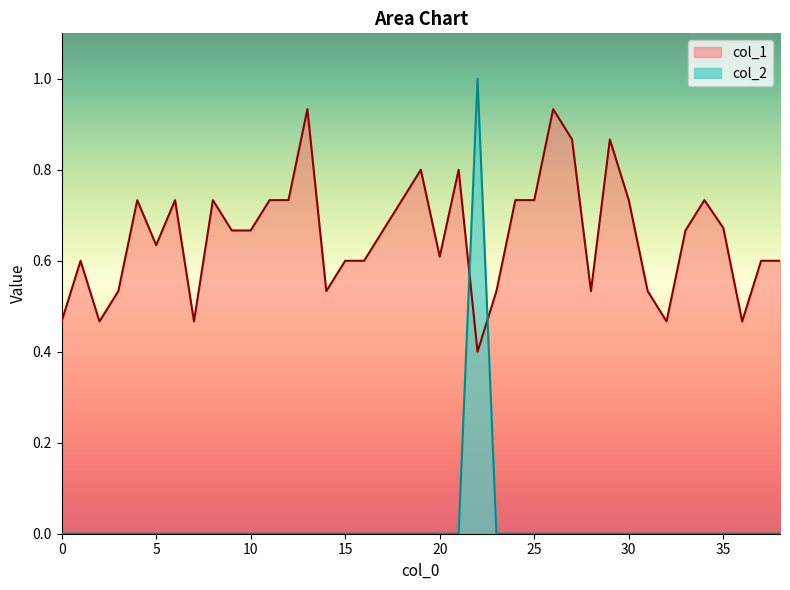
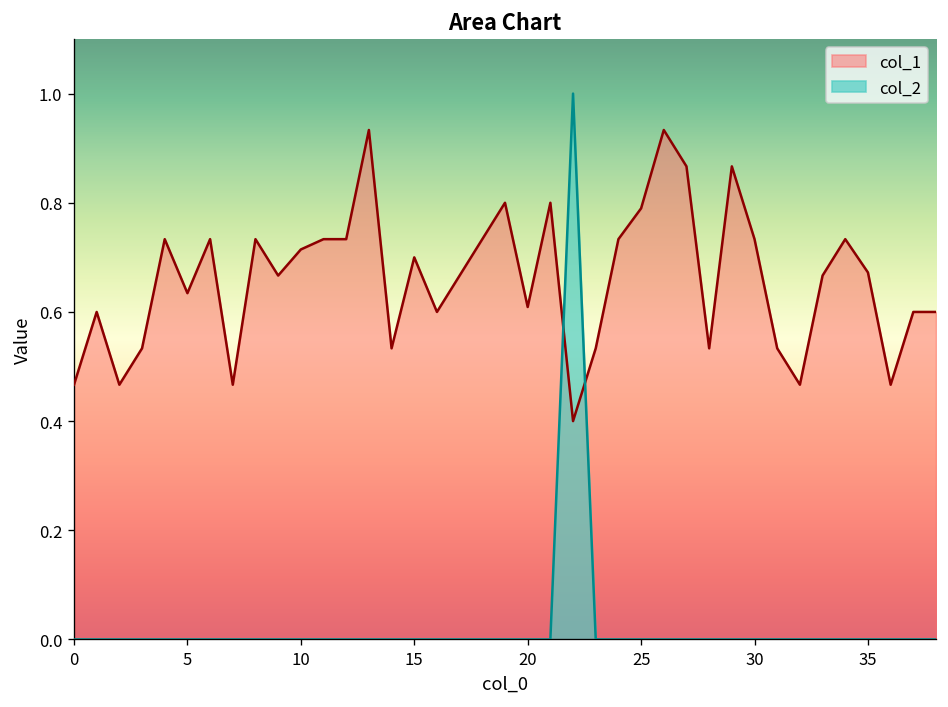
  {
    "col_1": {
      "0": 0.47,
      "5": 0.63,
-     "10": 0.67,
-     "15": 0.6,
+     "10": 0.71,
+     "15": 0.7,
      "20": 0.61,
-     "25": 0.73,
+     "25": 0.79,
      "30": 0.73,
      "35": 0.67
    },
    "col_2": {
      "0": 0.00,
      "5": 0.00,
      "10": 0.00,
      "15": 0.00,
      "20": 0.00,
      "25": 0.00,
      "30": 0.00,
      "35": 0.00
    }
  }
